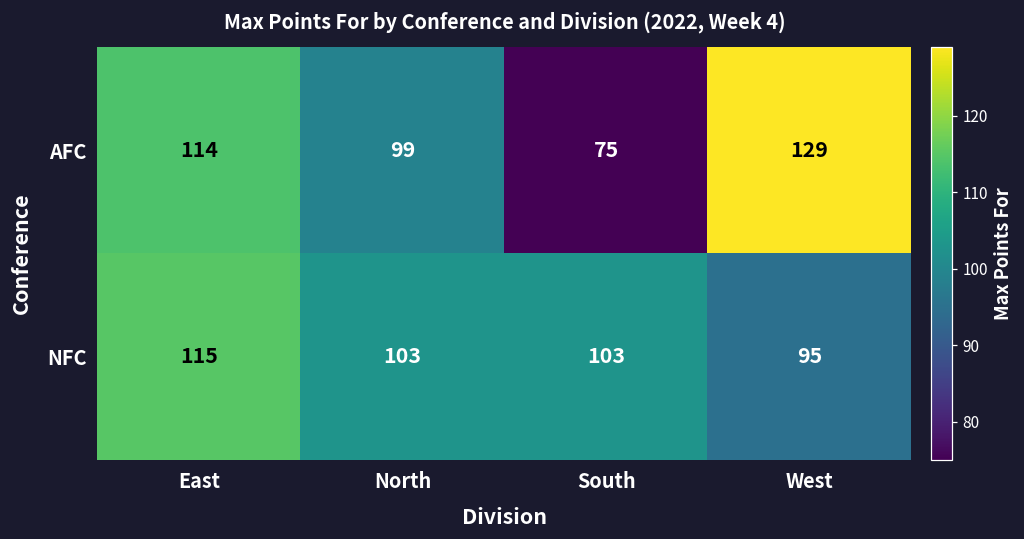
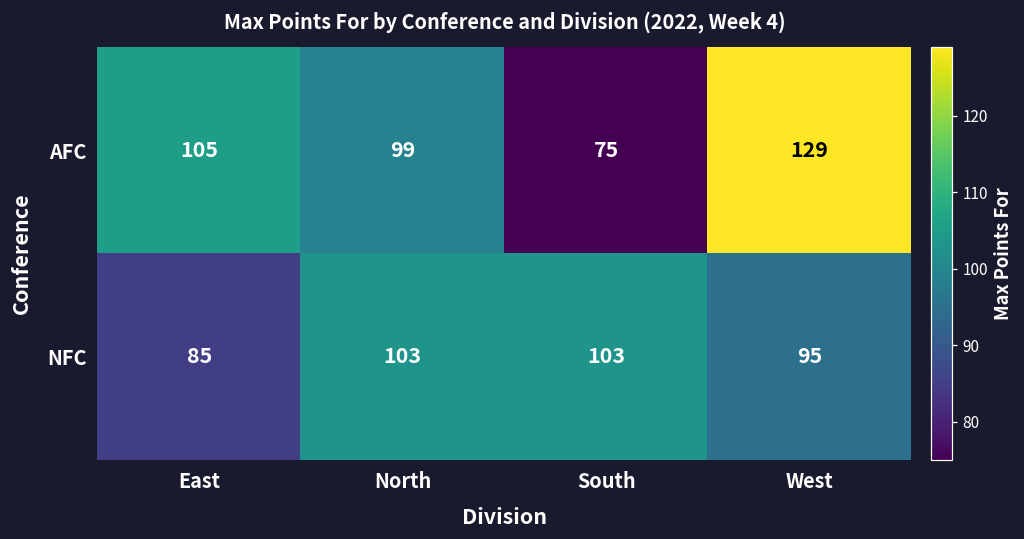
  {
    "AFC": {
-     "East": 114,
+     "East": 105,
      "North": 99,
      "South": 75,
      "West": 129
    },
    "NFC": {
-     "East": 115,
+     "East": 85,
      "North": 103,
      "South": 103,
      "West": 95
    }
  }
